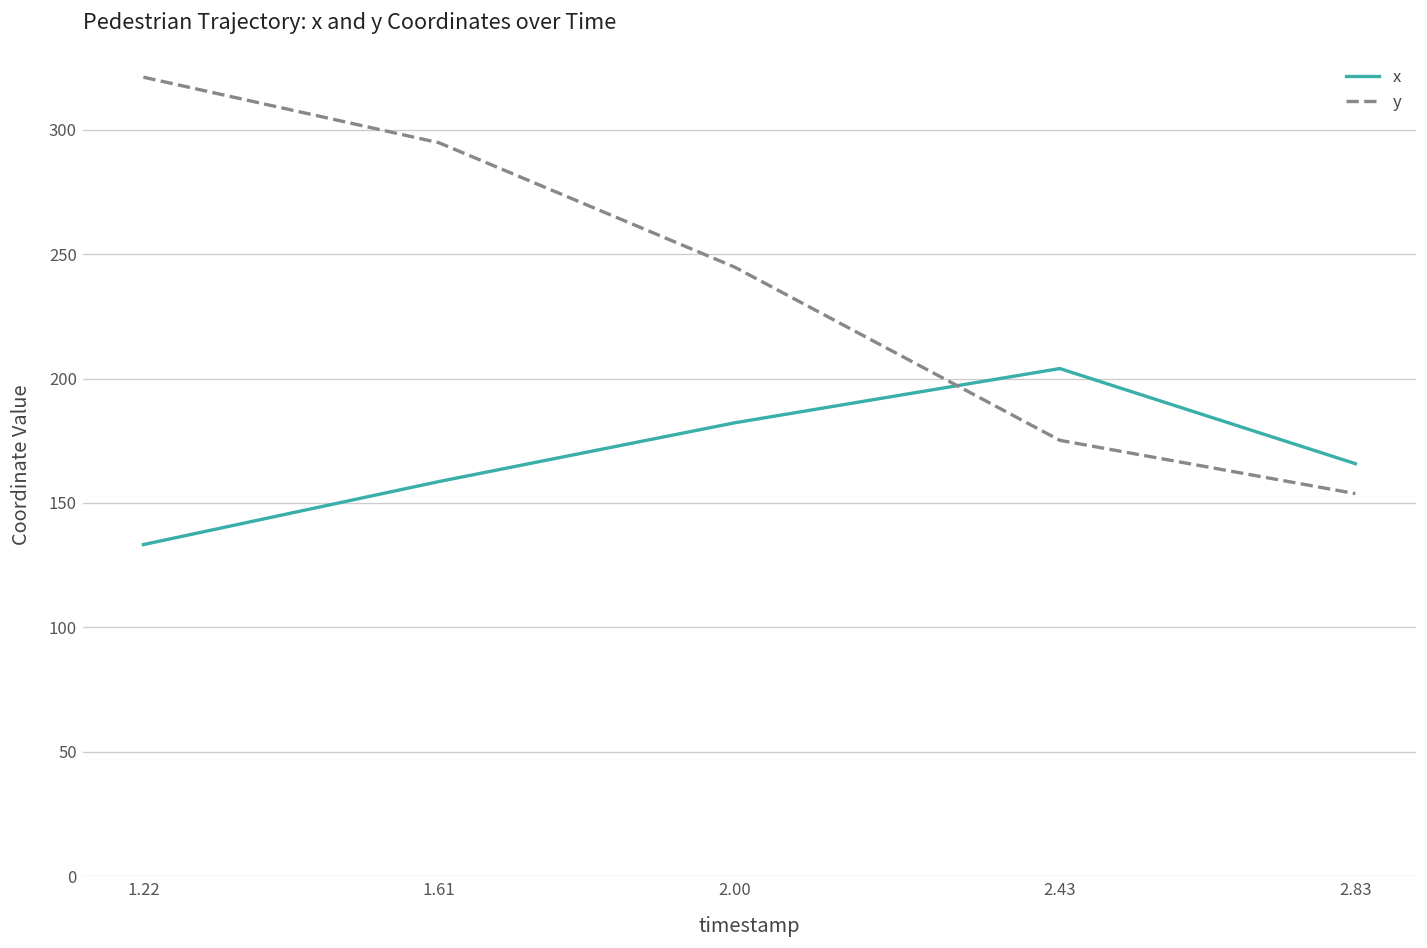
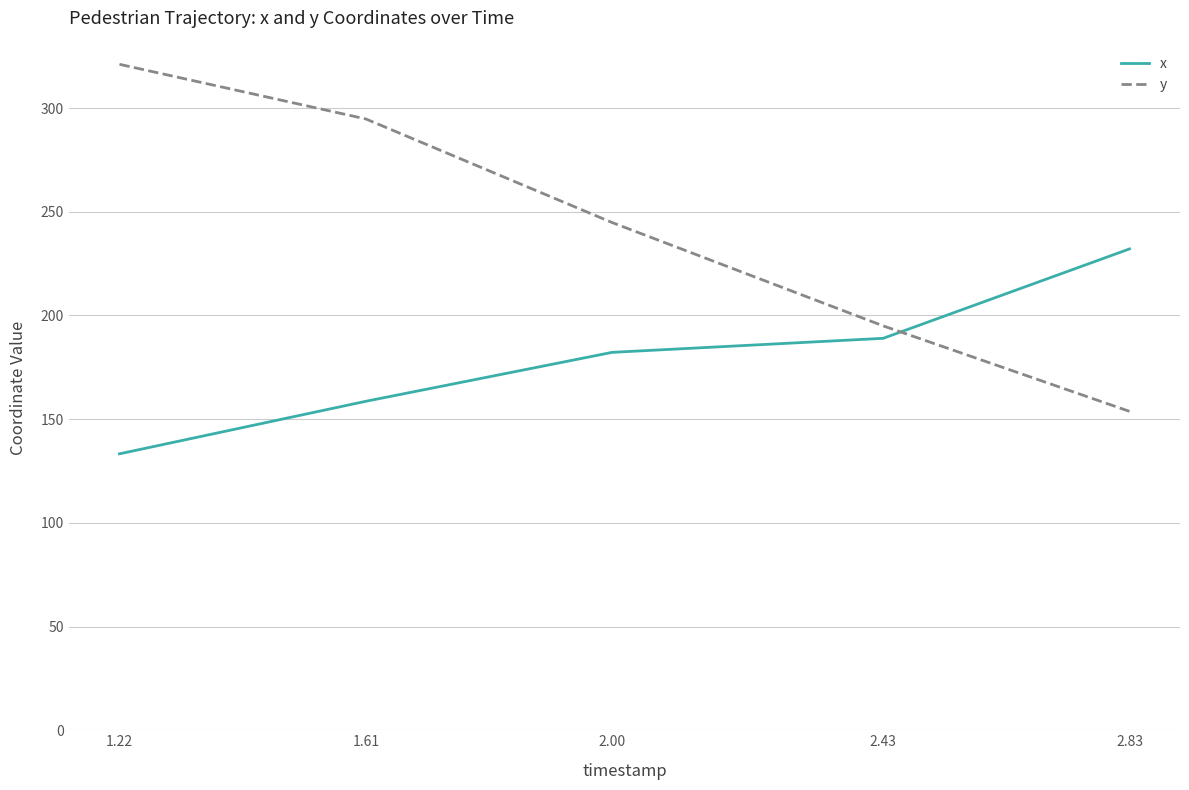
  {
    "x": {
      "1.22": 133,
      "1.61": 159,
      "2.00": 182,
-     "2.43": 204,
-     "2.83": 166
+     "2.43": 189,
+     "2.83": 232
    },
    "y": {
      "1.22": 321,
      "1.61": 295,
      "2.00": 245,
-     "2.43": 175,
+     "2.43": 195,
      "2.83": 154
    }
  }
